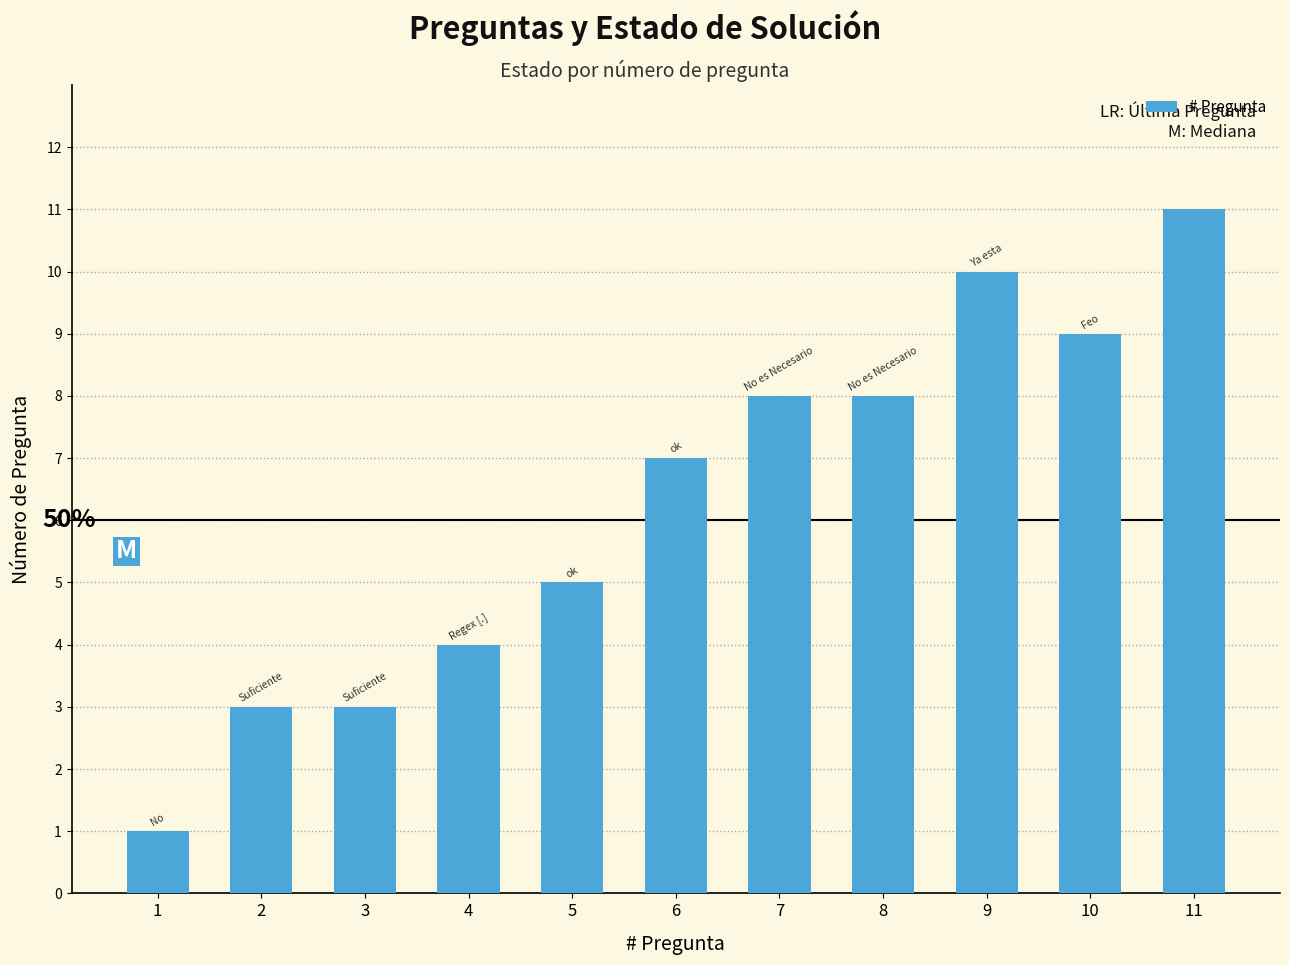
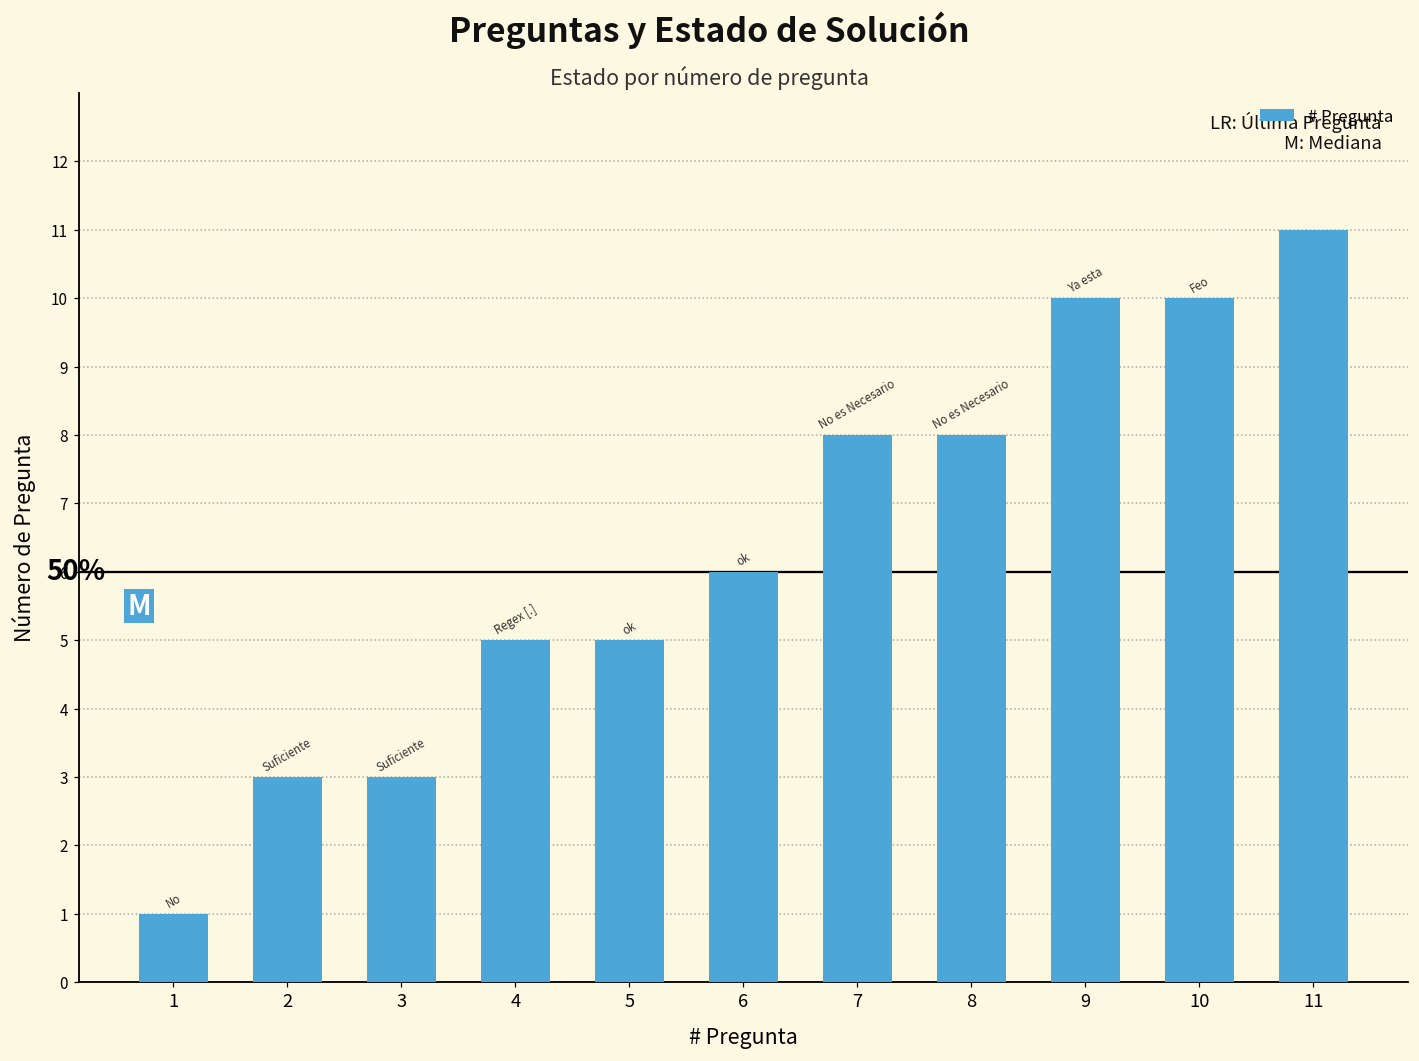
  {
    "1": 1,
    "2": 3,
    "3": 3,
-   "4": 4,
+   "4": 5,
    "5": 5,
-   "6": 7,
+   "6": 6,
    "7": 8,
    "8": 8,
    "9": 10,
-   "10": 9,
+   "10": 10,
    "11": 11
  }
